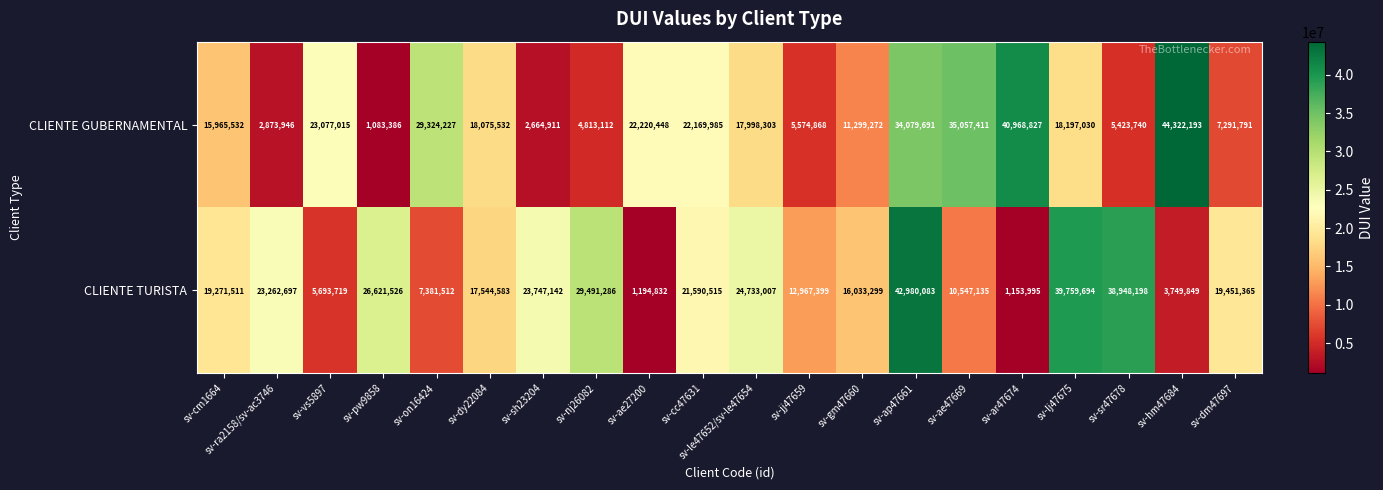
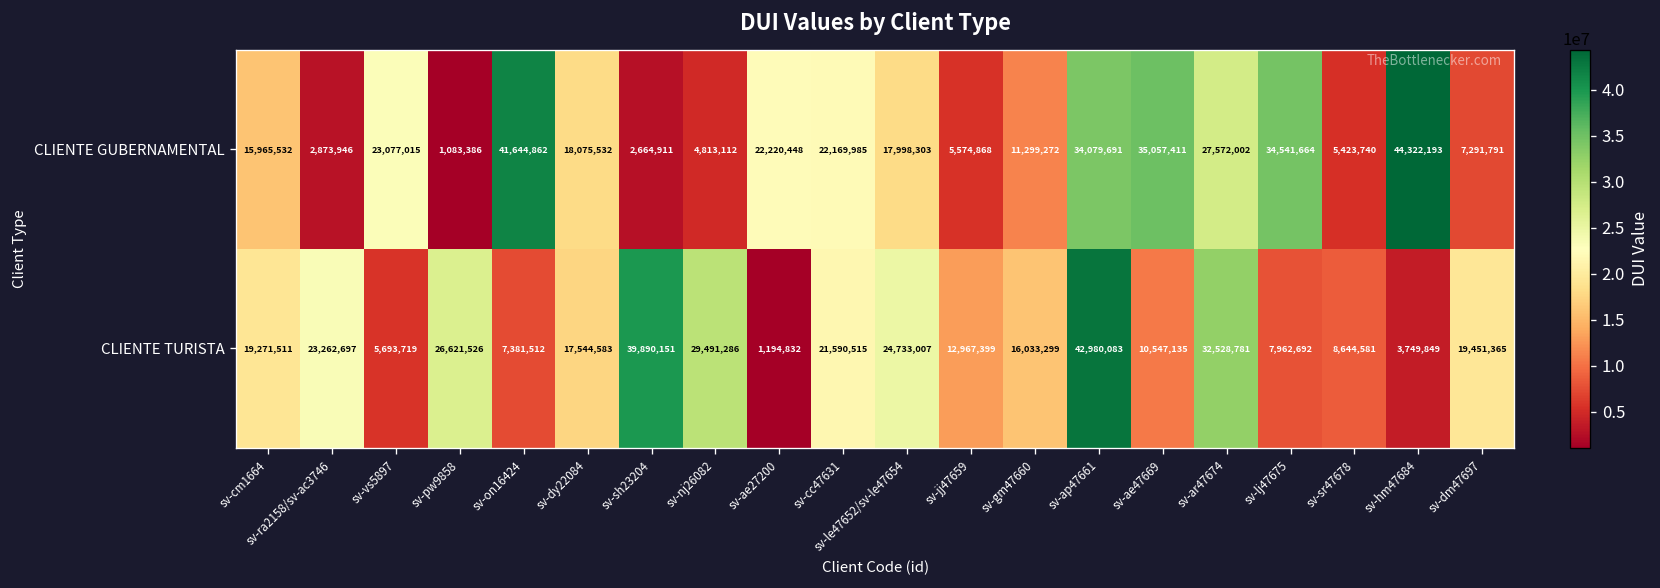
  {
    "CLIENTE GUBERNAMENTAL": {
      "sv-cm1664": "15,965,532",
      "sv-ra2158/sv-ac3746": "2,873,946",
      "sv-vs5897": "23,077,015",
      "sv-pw9858": "1,083,386",
-     "sv-on16424": "29,324,227",
+     "sv-on16424": "41,644,862",
      "sv-dy22084": "18,075,532",
      "sv-sh23204": "2,664,911",
      "sv-nj26082": "4,813,112",
      "sv-ae27200": "22,220,448",
      "sv-cc47631": "22,169,985",
      "sv-le47652/sv-le47654": "17,998,303",
      "sv-jj47659": "5,574,868",
      "sv-gm47660": "11,299,272",
      "sv-ap47661": "34,079,691",
      "sv-ae47669": "35,057,411",
-     "sv-ar47674": "40,968,827",
-     "sv-lj47675": "18,197,030",
+     "sv-ar47674": "27,572,002",
+     "sv-lj47675": "34,541,664",
      "sv-sr47678": "5,423,740",
      "sv-dm47697": "7,291,791"
    },
    "CLIENTE TURISTA": {
      "sv-cm1664": "19,271,511",
      "sv-ra2158/sv-ac3746": "23,262,697",
      "sv-vs5897": "5,693,719",
      "sv-pw9858": "26,621,526",
      "sv-on16424": "7,381,512",
      "sv-dy22084": "17,544,583",
-     "sv-sh23204": "23,747,142",
+     "sv-sh23204": "39,890,151",
      "sv-nj26082": "29,491,286",
      "sv-ae27200": "1,194,832",
      "sv-cc47631": "21,590,515",
      "sv-le47652/sv-le47654": "24,733,007",
      "sv-jj47659": "12,967,399",
      "sv-gm47660": "16,033,299",
      "sv-ap47661": "42,980,083",
      "sv-ae47669": "10,547,135",
-     "sv-ar47674": "1,153,995",
-     "sv-lj47675": "39,759,694",
-     "sv-sr47678": "38,948,198",
+     "sv-ar47674": "32,528,781",
+     "sv-lj47675": "7,962,692",
+     "sv-sr47678": "8,644,581",
      "sv-hm47684": "3,749,849",
      "sv-dm47697": "19,451,365"
    }
  }
